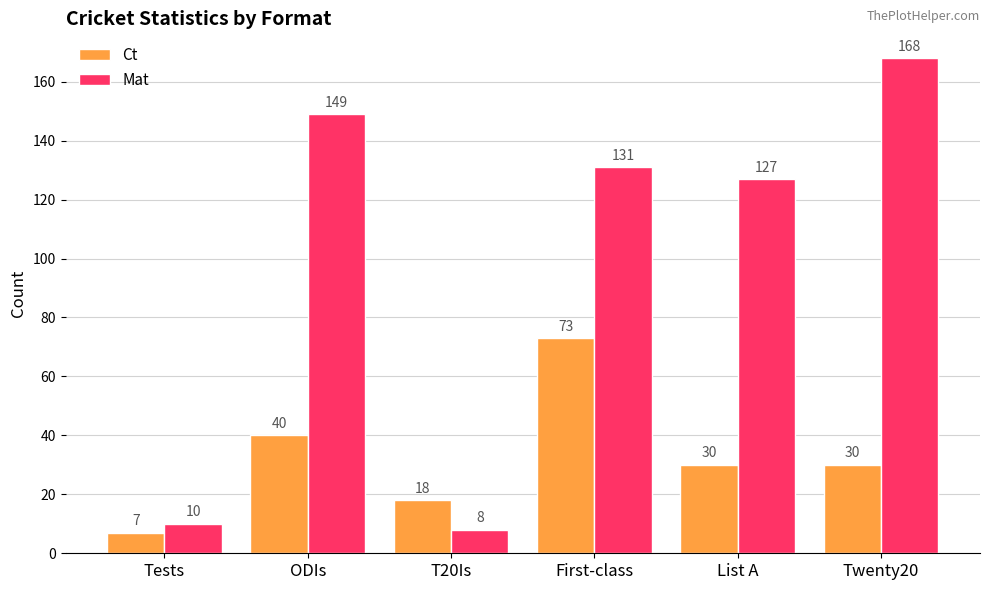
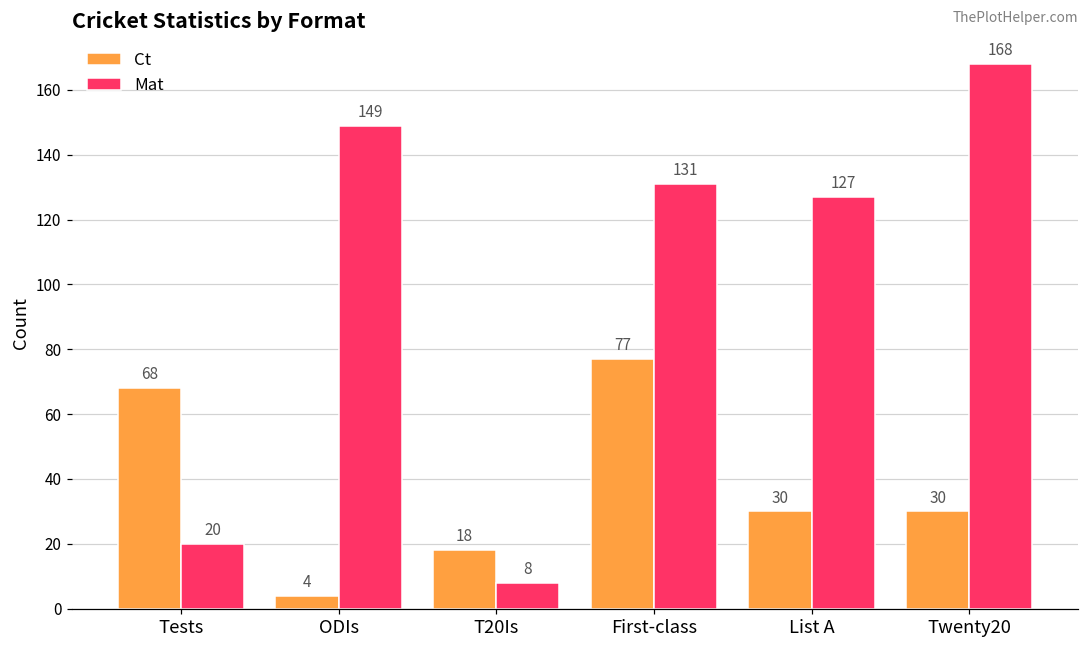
  {
    "Ct": {
-     "Tests": 7,
-     "ODIs": 40,
+     "Tests": 68,
+     "ODIs": 4,
      "T20Is": 18,
-     "First-class": 73,
+     "First-class": 77,
      "List A": 30,
      "Twenty20": 30
    },
    "Mat": {
-     "Tests": 10,
+     "Tests": 20,
      "ODIs": 149,
      "T20Is": 8,
      "First-class": 131,
      "List A": 127,
      "Twenty20": 168
    }
  }
